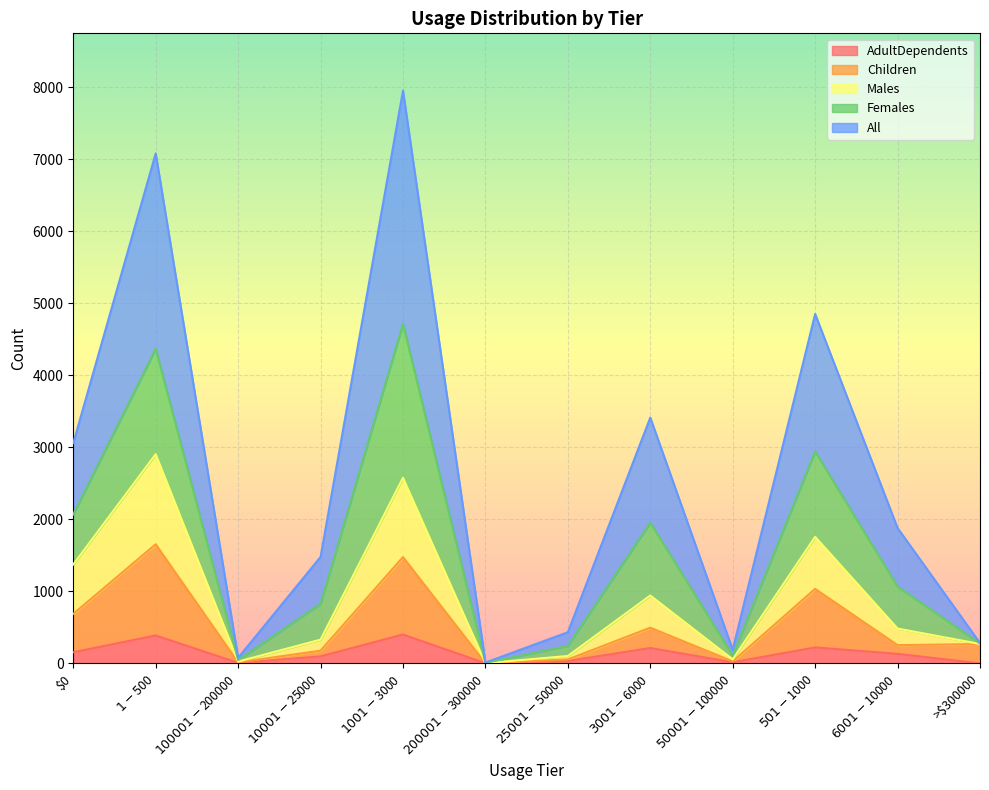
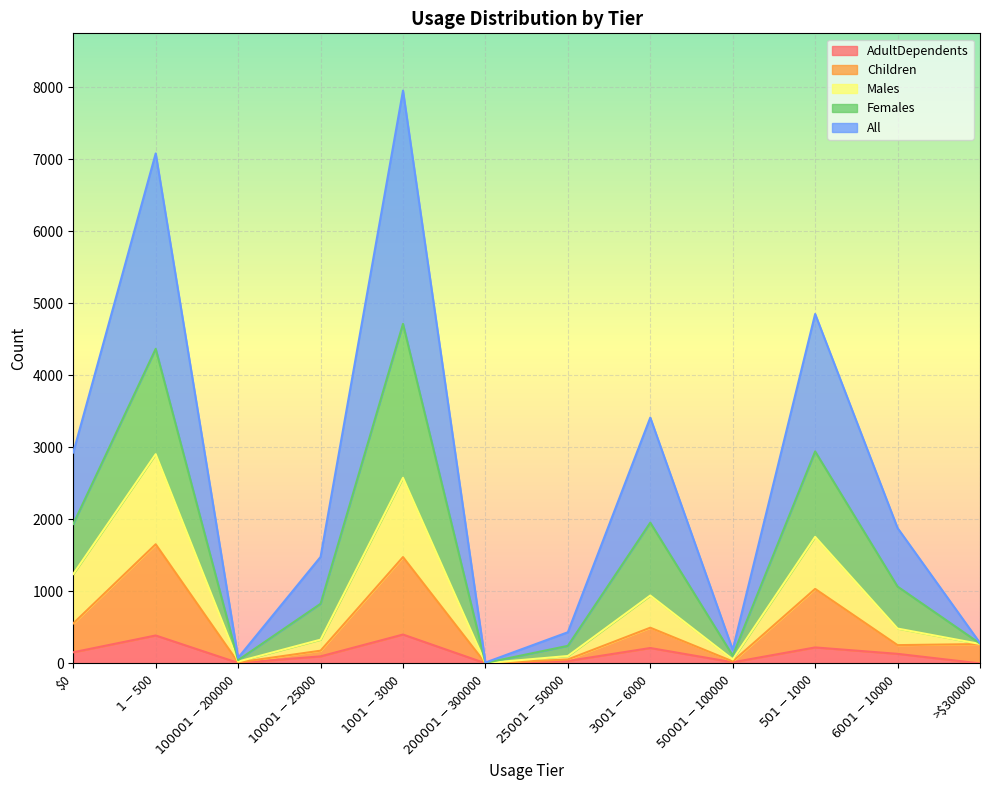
  {
    "AdultDependents": {
      "$0": 200,
      ">$300000": 0
    },
    "Children": {
-     "$0": 500
+     "$0": 400
    },
    "Males": {
      "$0": 700
    },
    "Females": {
      "$0": 700
    },
    "All": {
      "$0": 1000
    }
  }
